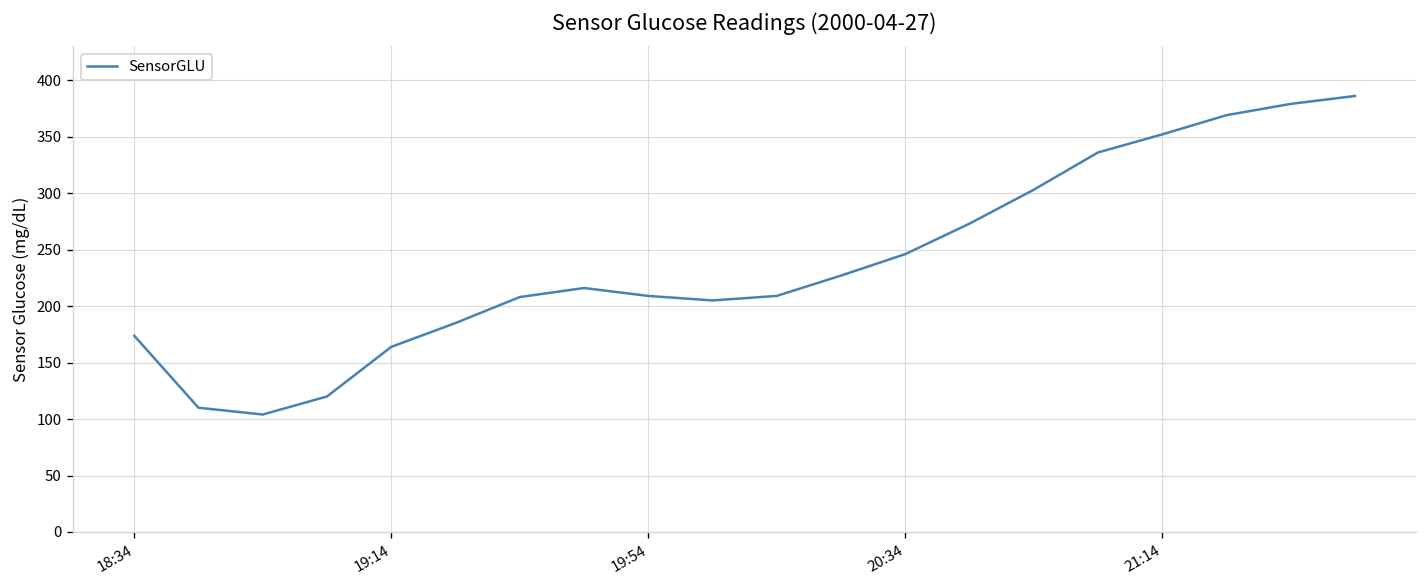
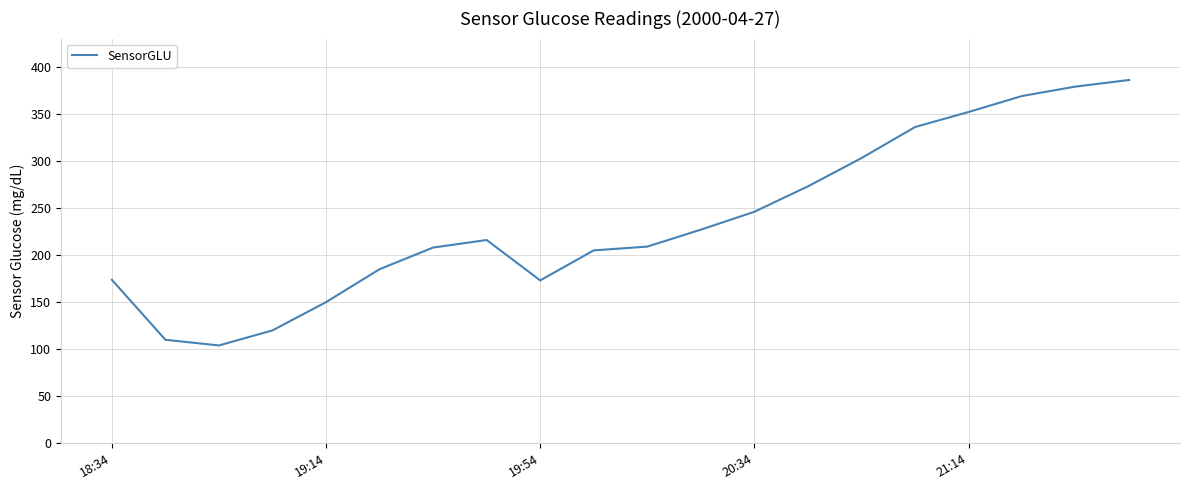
  {
    "18:34": 170,
-   "19:14": 160,
-   "19:54": 210,
+   "19:14": 150,
+   "19:54": 170,
    "20:34": 250,
    "21:14": 350
  }
